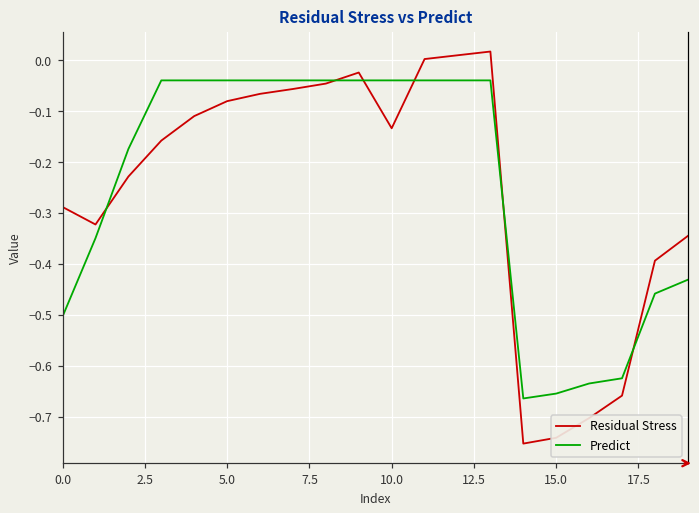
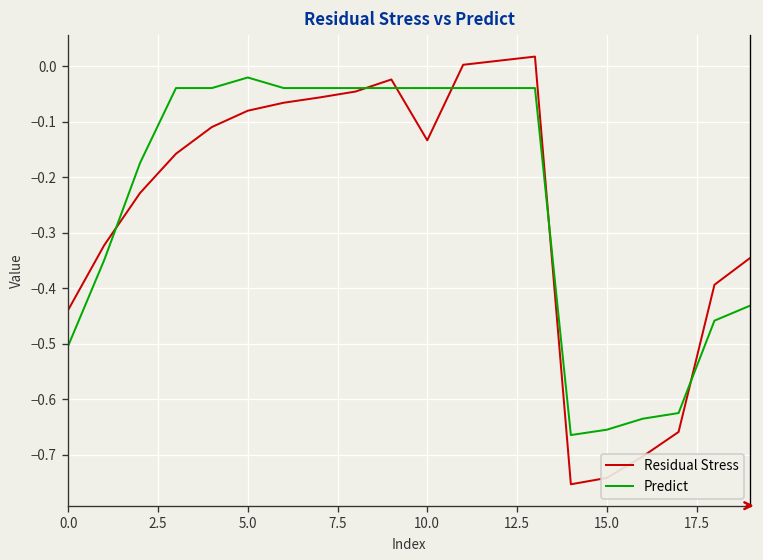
  {
    "Residual Stress": {
-     "0.0": -0.29,
+     "0.0": -0.44,
      "5.0": -0.08,
      "10.0": -0.13
    },
    "Predict": {
      "0.0": -0.50,
-     "5.0": -0.04,
+     "5.0": -0.02,
      "10.0": -0.04,
      "15.0": -0.65
    }
  }
